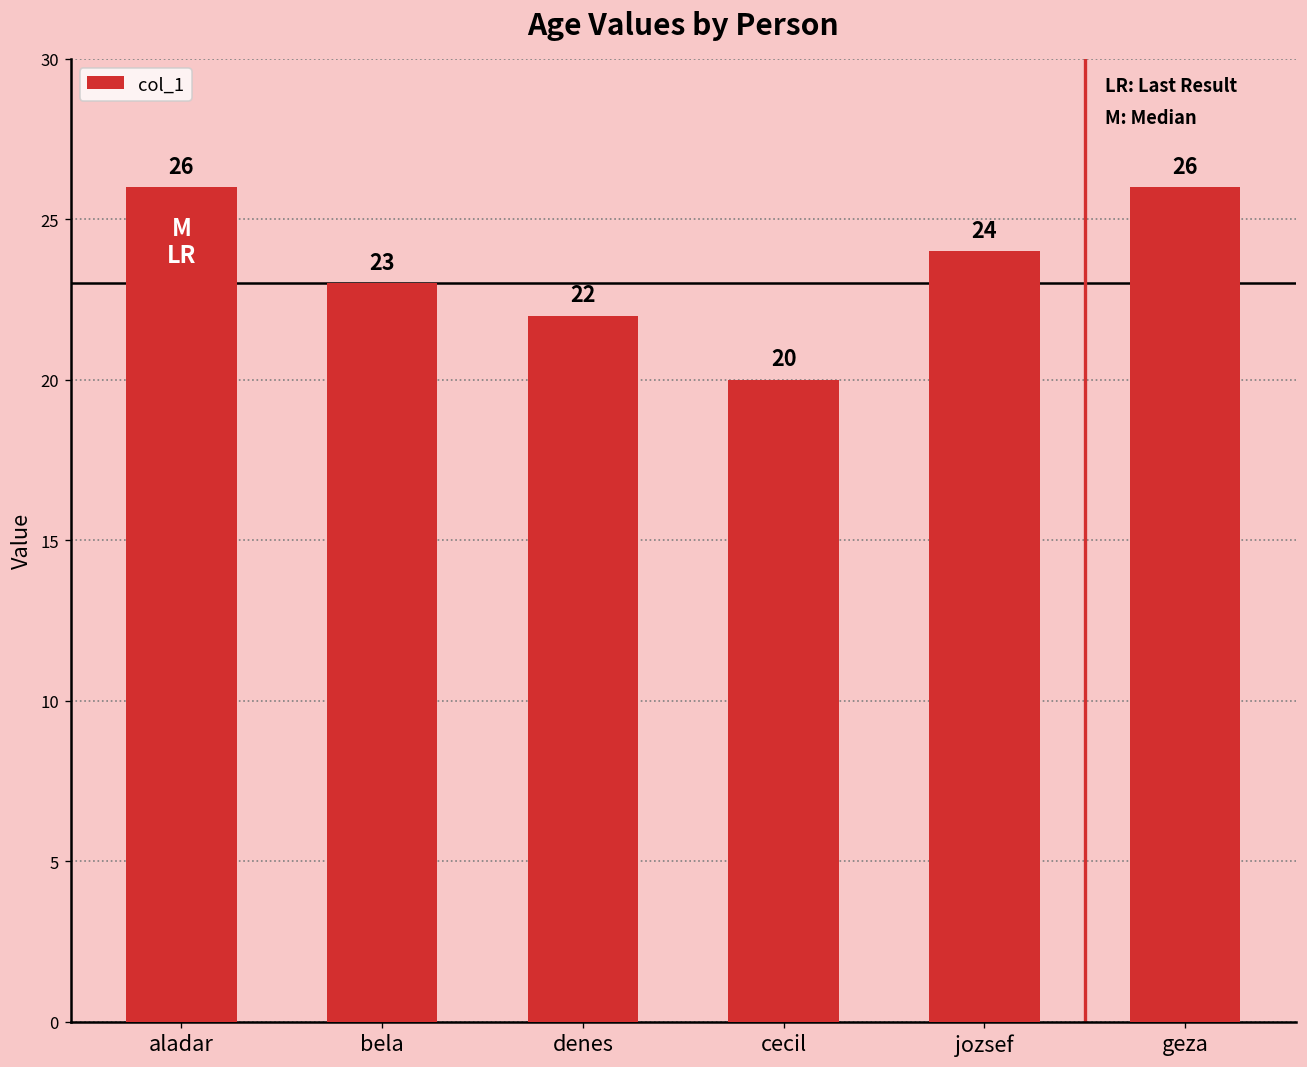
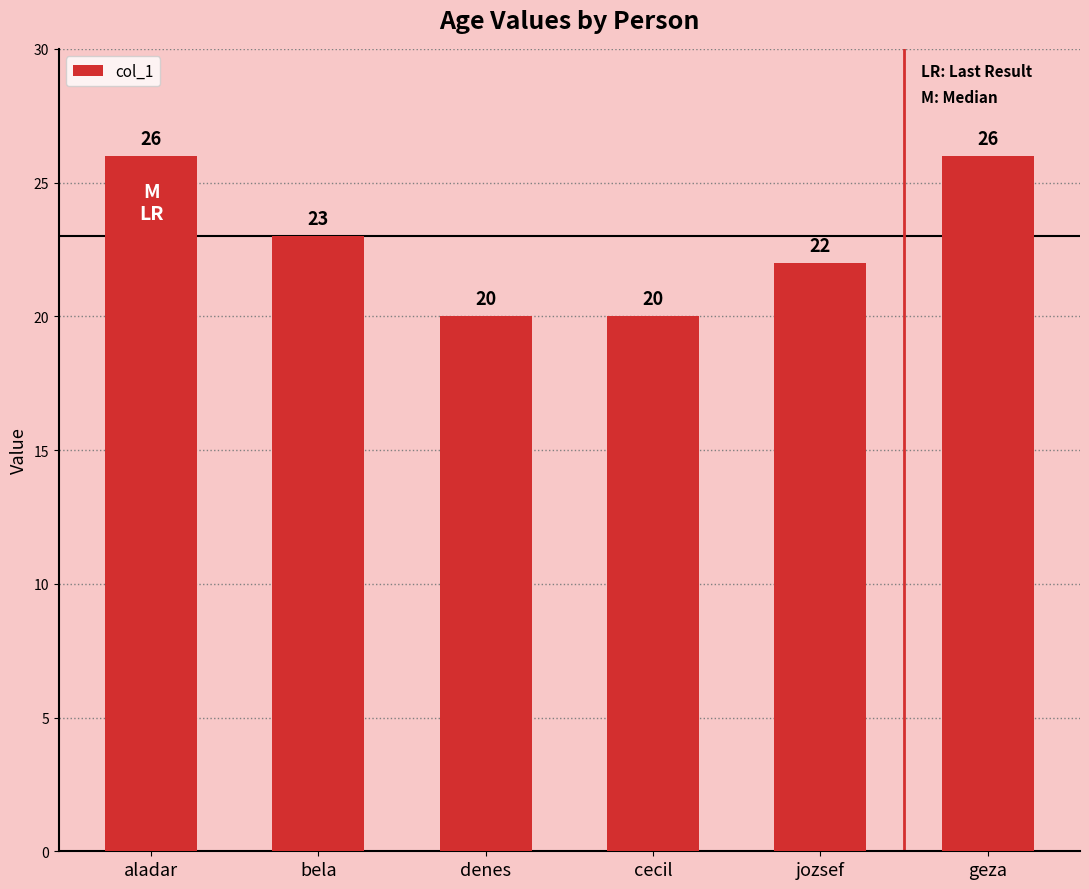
  {
    "aladar": 26,
    "bela": 23,
-   "denes": 22,
+   "denes": 20,
    "cecil": 20,
-   "jozsef": 24,
+   "jozsef": 22,
    "geza": 26
  }
